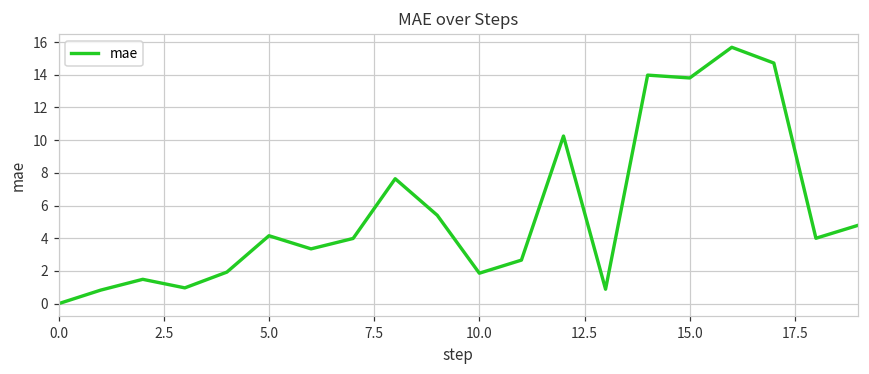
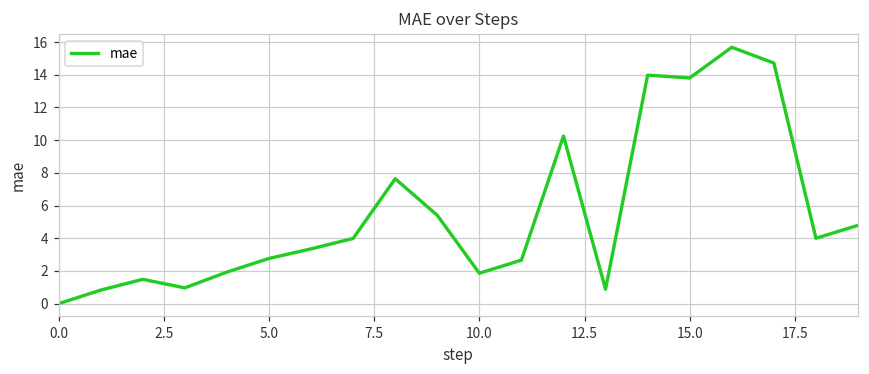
  {
    "0.0": 0.0,
-   "5.0": 4.2,
+   "5.0": 2.8,
    "10.0": 1.9,
    "15.0": 13.8
  }
